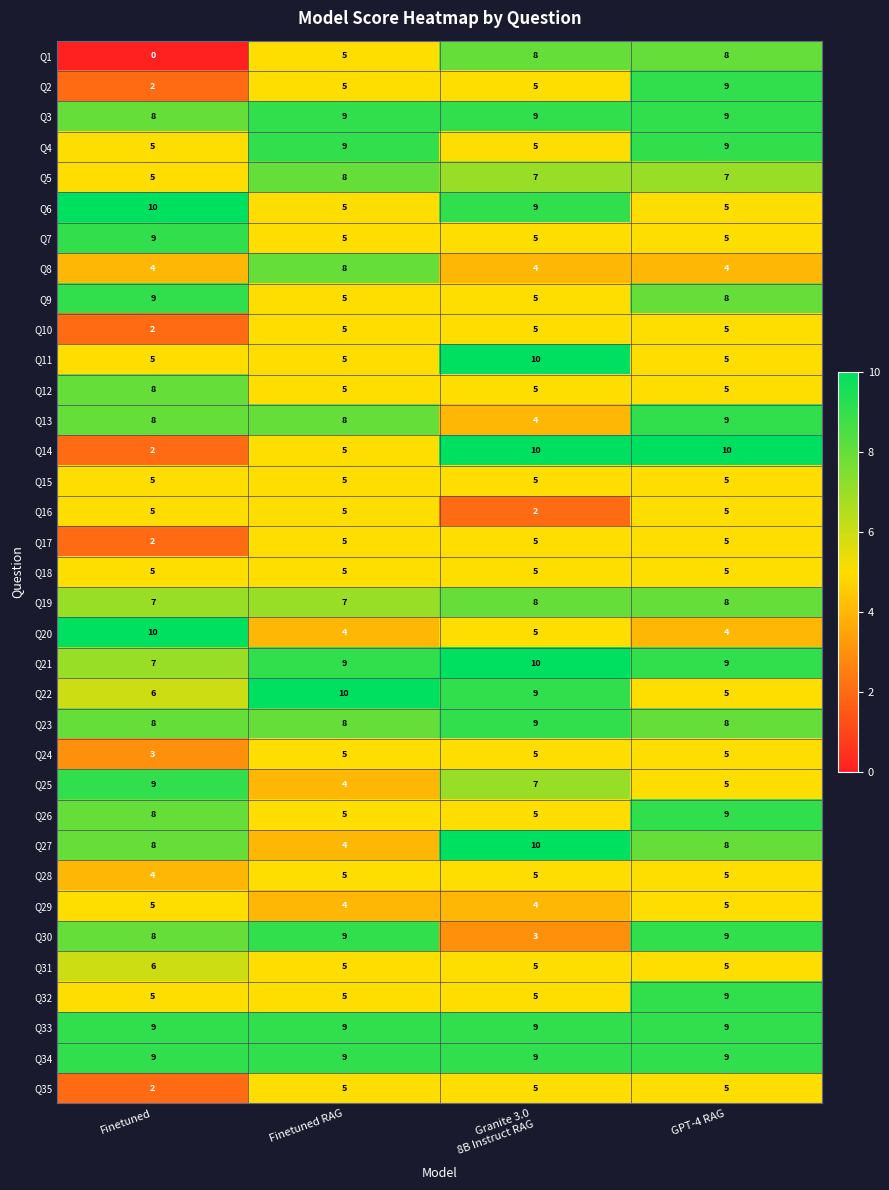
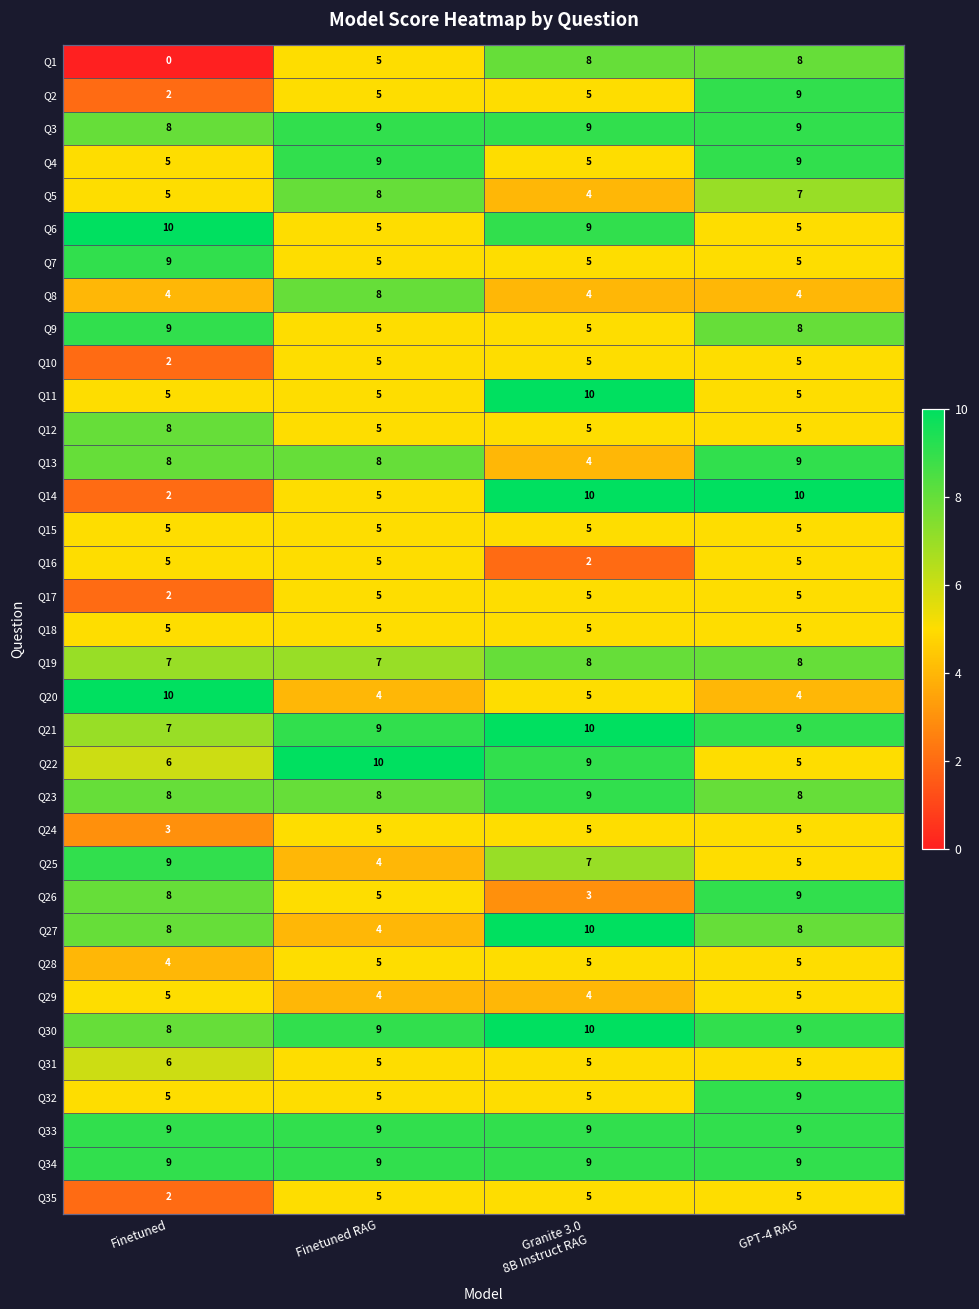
  {
    "Q1": {
      "Finetuned": 0,
      "Finetuned RAG": 5,
      "Granite 3.0 8B Instruct RAG": 8,
      "GPT-4 RAG": 8
    },
    "Q2": {
      "Finetuned": 2,
      "Finetuned RAG": 5,
      "Granite 3.0 8B Instruct RAG": 5,
      "GPT-4 RAG": 9
    },
    "Q3": {
      "Finetuned": 8,
      "Finetuned RAG": 9,
      "Granite 3.0 8B Instruct RAG": 9,
      "GPT-4 RAG": 9
    },
    "Q4": {
      "Finetuned": 5,
      "Finetuned RAG": 9,
      "Granite 3.0 8B Instruct RAG": 5,
      "GPT-4 RAG": 9
    },
    "Q5": {
      "Finetuned": 5,
      "Finetuned RAG": 8,
-     "Granite 3.0 8B Instruct RAG": 7,
+     "Granite 3.0 8B Instruct RAG": 4,
      "GPT-4 RAG": 7
    },
    "Q6": {
      "Finetuned": 10,
      "Finetuned RAG": 5,
      "Granite 3.0 8B Instruct RAG": 9,
      "GPT-4 RAG": 5
    },
    "Q7": {
      "Finetuned": 9,
      "Finetuned RAG": 5,
      "Granite 3.0 8B Instruct RAG": 5,
      "GPT-4 RAG": 5
    },
    "Q8": {
      "Finetuned": 4,
      "Finetuned RAG": 8,
      "Granite 3.0 8B Instruct RAG": 4,
      "GPT-4 RAG": 4
    },
    "Q9": {
      "Finetuned": 9,
      "Finetuned RAG": 5,
      "Granite 3.0 8B Instruct RAG": 5,
      "GPT-4 RAG": 8
    },
    "Q10": {
      "Finetuned": 2,
      "Finetuned RAG": 5,
      "Granite 3.0 8B Instruct RAG": 5,
      "GPT-4 RAG": 5
    },
    "Q11": {
      "Finetuned": 5,
      "Finetuned RAG": 5,
      "Granite 3.0 8B Instruct RAG": 10,
      "GPT-4 RAG": 5
    },
    "Q12": {
      "Finetuned": 8,
      "Finetuned RAG": 5,
      "Granite 3.0 8B Instruct RAG": 5,
      "GPT-4 RAG": 5
    },
    "Q13": {
      "Finetuned": 8,
      "Finetuned RAG": 8,
      "Granite 3.0 8B Instruct RAG": 4,
      "GPT-4 RAG": 9
    },
    "Q14": {
      "Finetuned": 2,
      "Finetuned RAG": 5,
      "Granite 3.0 8B Instruct RAG": 10,
      "GPT-4 RAG": 10
    },
    "Q15": {
      "Finetuned": 5,
      "Finetuned RAG": 5,
      "Granite 3.0 8B Instruct RAG": 5,
      "GPT-4 RAG": 5
    },
    "Q16": {
      "Finetuned": 5,
      "Finetuned RAG": 5,
      "Granite 3.0 8B Instruct RAG": 2,
      "GPT-4 RAG": 5
    },
    "Q17": {
      "Finetuned": 2,
      "Finetuned RAG": 5,
      "Granite 3.0 8B Instruct RAG": 5,
      "GPT-4 RAG": 5
    },
    "Q18": {
      "Finetuned": 5,
      "Finetuned RAG": 5,
      "Granite 3.0 8B Instruct RAG": 5,
      "GPT-4 RAG": 5
    },
    "Q19": {
      "Finetuned": 7,
      "Finetuned RAG": 7,
      "Granite 3.0 8B Instruct RAG": 8,
      "GPT-4 RAG": 8
    },
    "Q20": {
      "Finetuned": 10,
      "Finetuned RAG": 4,
      "Granite 3.0 8B Instruct RAG": 5,
      "GPT-4 RAG": 4
    },
    "Q21": {
      "Finetuned": 7,
      "Finetuned RAG": 9,
      "Granite 3.0 8B Instruct RAG": 10,
      "GPT-4 RAG": 9
    },
    "Q22": {
      "Finetuned": 6,
      "Finetuned RAG": 10,
      "Granite 3.0 8B Instruct RAG": 9,
      "GPT-4 RAG": 5
    },
    "Q23": {
      "Finetuned": 8,
      "Finetuned RAG": 8,
      "Granite 3.0 8B Instruct RAG": 9,
      "GPT-4 RAG": 8
    },
    "Q24": {
      "Finetuned": 3,
      "Finetuned RAG": 5,
      "Granite 3.0 8B Instruct RAG": 5,
      "GPT-4 RAG": 5
    },
    "Q25": {
      "Finetuned": 9,
      "Finetuned RAG": 4,
      "Granite 3.0 8B Instruct RAG": 7,
      "GPT-4 RAG": 5
    },
    "Q26": {
      "Finetuned": 8,
      "Finetuned RAG": 5,
-     "Granite 3.0 8B Instruct RAG": 5,
+     "Granite 3.0 8B Instruct RAG": 3,
      "GPT-4 RAG": 9
    },
    "Q27": {
      "Finetuned": 8,
      "Finetuned RAG": 4,
      "Granite 3.0 8B Instruct RAG": 10,
      "GPT-4 RAG": 8
    },
    "Q28": {
      "Finetuned": 4,
      "Finetuned RAG": 5,
      "Granite 3.0 8B Instruct RAG": 5,
      "GPT-4 RAG": 5
    },
    "Q29": {
      "Finetuned": 5,
      "Finetuned RAG": 4,
      "Granite 3.0 8B Instruct RAG": 4,
      "GPT-4 RAG": 5
    },
    "Q30": {
      "Finetuned": 8,
      "Finetuned RAG": 9,
-     "Granite 3.0 8B Instruct RAG": 3,
+     "Granite 3.0 8B Instruct RAG": 10,
      "GPT-4 RAG": 9
    },
    "Q31": {
      "Finetuned": 6,
      "Finetuned RAG": 5,
      "Granite 3.0 8B Instruct RAG": 5,
      "GPT-4 RAG": 5
    },
    "Q32": {
      "Finetuned": 5,
      "Finetuned RAG": 5,
      "Granite 3.0 8B Instruct RAG": 5,
      "GPT-4 RAG": 9
    },
    "Q33": {
      "Finetuned": 9,
      "Finetuned RAG": 9,
      "Granite 3.0 8B Instruct RAG": 9,
      "GPT-4 RAG": 9
    },
    "Q34": {
      "Finetuned": 9,
      "Finetuned RAG": 9,
      "Granite 3.0 8B Instruct RAG": 9,
      "GPT-4 RAG": 9
    },
    "Q35": {
      "Finetuned": 2,
      "Finetuned RAG": 5,
      "Granite 3.0 8B Instruct RAG": 5,
      "GPT-4 RAG": 5
    }
  }
